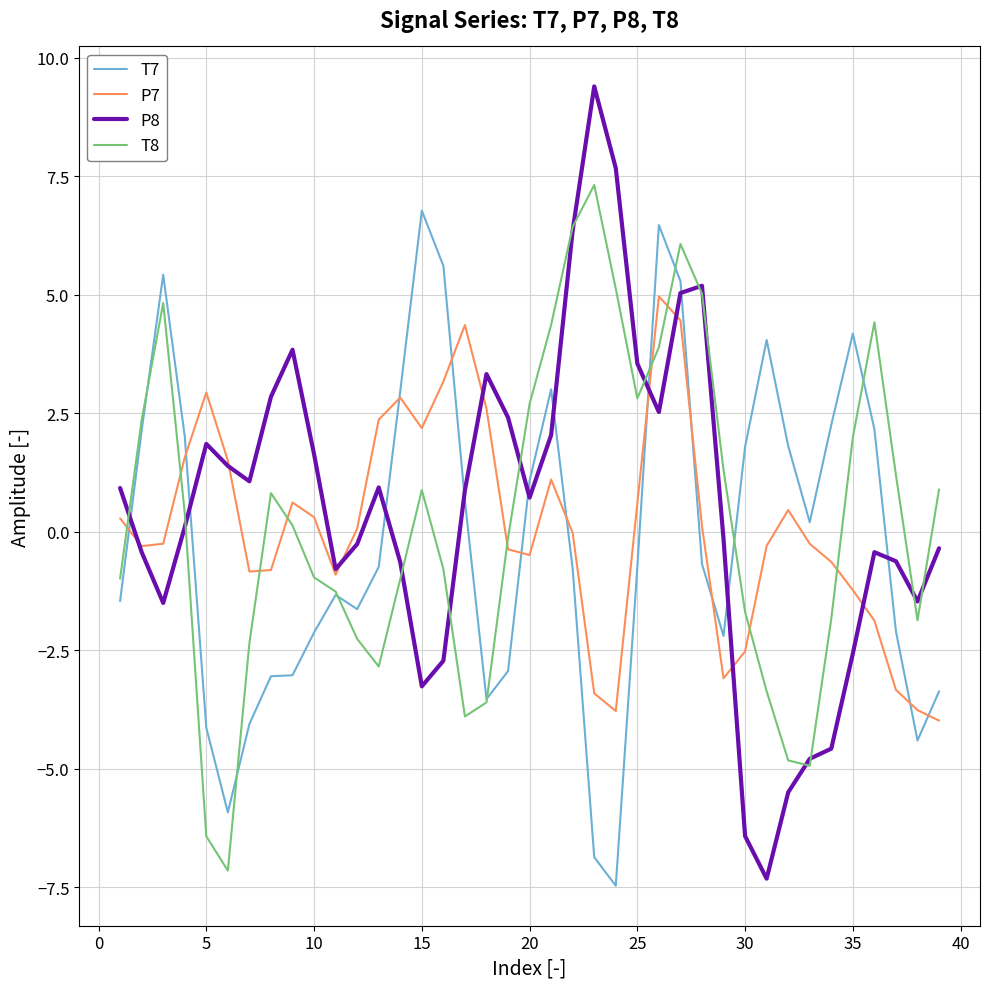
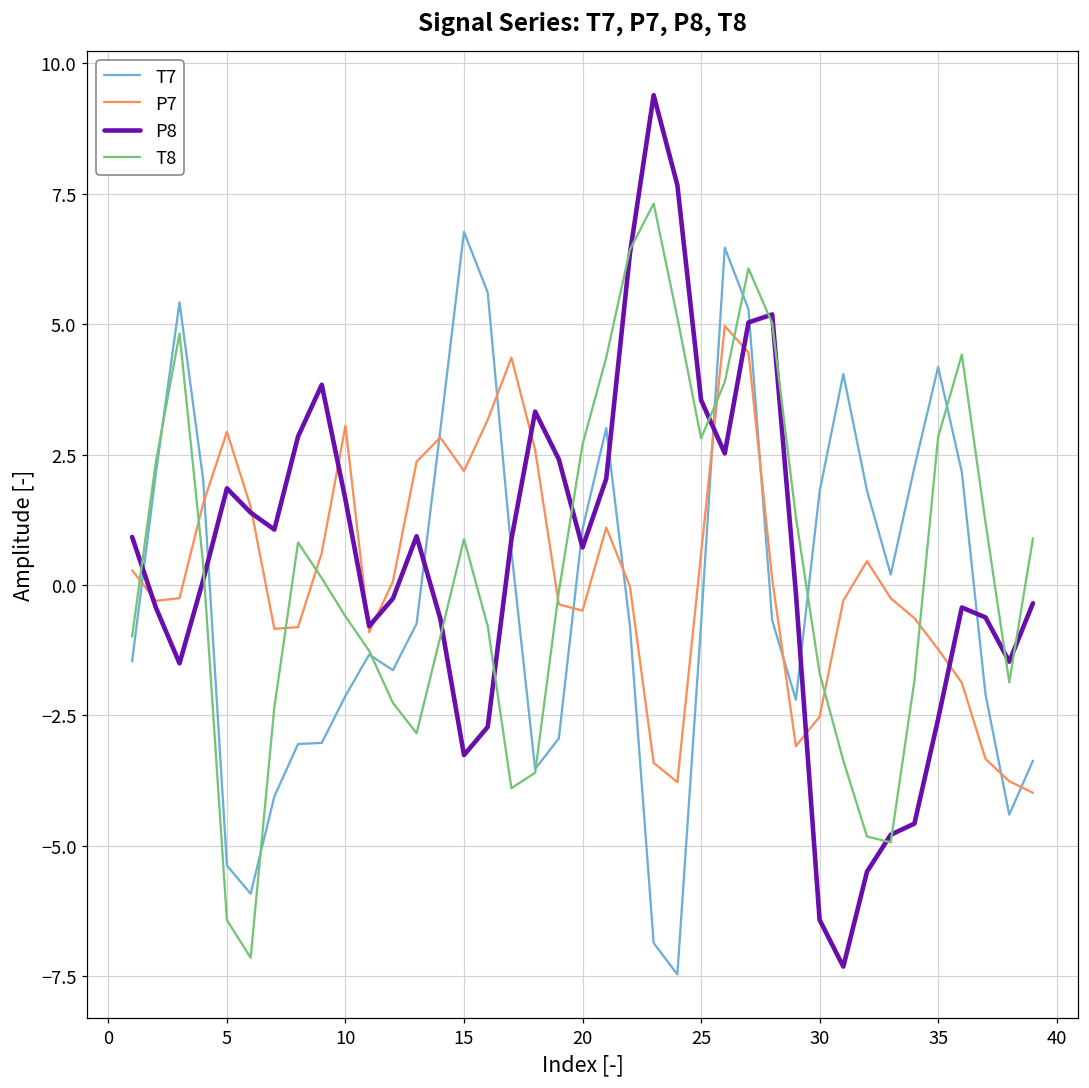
  {
    "T7": {
-     "5": -4.1,
+     "5": -5.4,
      "10": -2.1,
      "15": 6.8,
      "20": 1.1,
      "25": -0.7,
      "30": 1.8,
      "35": 4.2
    },
    "P7": {
      "5": 2.9,
-     "10": 0.3,
+     "10": 3.1,
      "15": 2.2,
      "20": -0.5,
      "25": 0.6,
      "30": -2.5,
      "35": -1.2
    },
    "P8": {
      "5": 1.9,
      "10": 1.6,
      "15": -3.3,
      "20": 0.7,
      "25": 3.5,
      "30": -6.4,
      "35": -2.6
    },
    "T8": {
      "5": -6.4,
-     "10": -1.0,
+     "10": -0.6,
      "15": 0.9,
      "20": 2.7,
      "25": 2.8,
      "30": -1.7,
-     "35": 2.0
+     "35": 2.8
    }
  }
